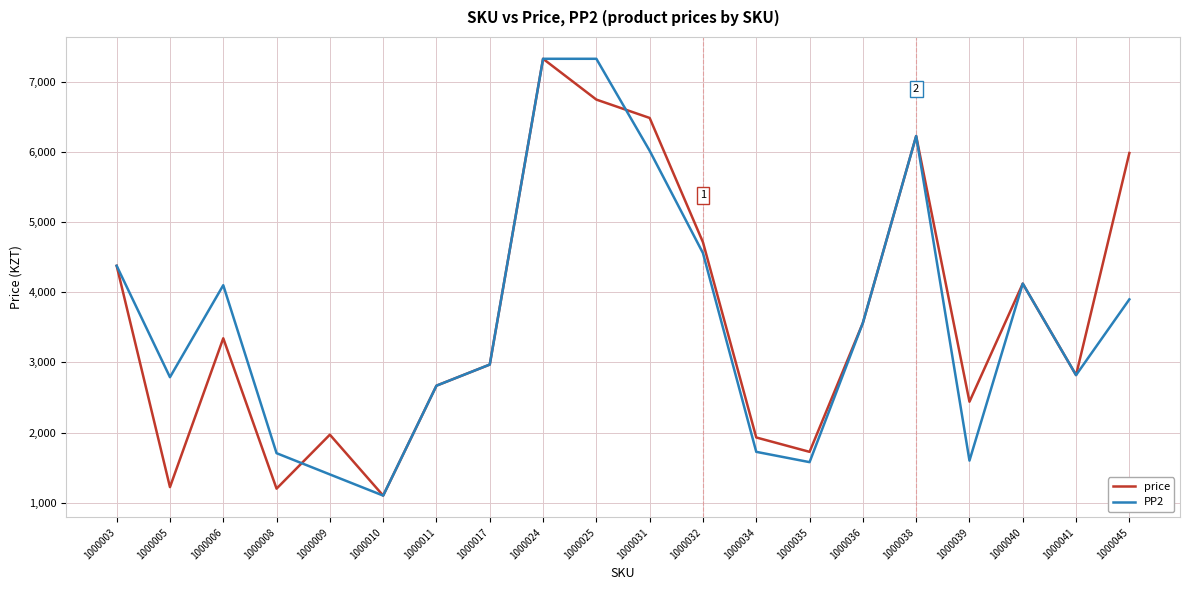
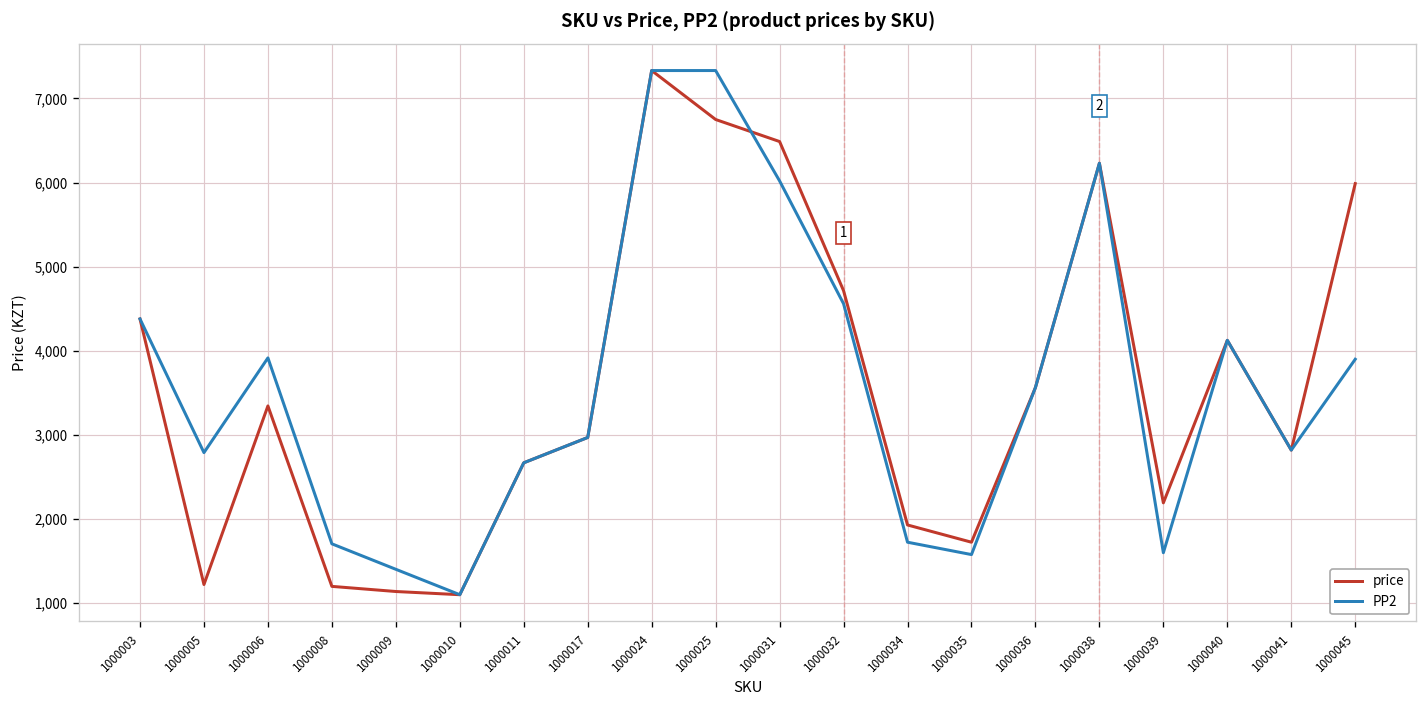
  {
    "price": {
      "1000005": "1,200",
      "1000006": "3,300",
      "1000008": "1,200",
-     "1000009": "2,000",
+     "1000009": "1,100",
      "1000025": "6,800",
      "1000031": "6,500",
      "1000032": "4,700",
      "1000034": "1,900",
      "1000035": "1,700",
-     "1000039": "2,400",
+     "1000039": "2,200",
      "1000045": "6,000"
    },
    "PP2": {
      "1000005": "2,800",
-     "1000006": "4,100",
+     "1000006": "3,900",
      "1000008": "1,700",
      "1000009": "1,400",
      "1000025": "7,300",
      "1000031": "6,000",
      "1000032": "4,600",
      "1000034": "1,700",
      "1000035": "1,600",
      "1000039": "1,600",
      "1000045": "3,900"
    }
  }
